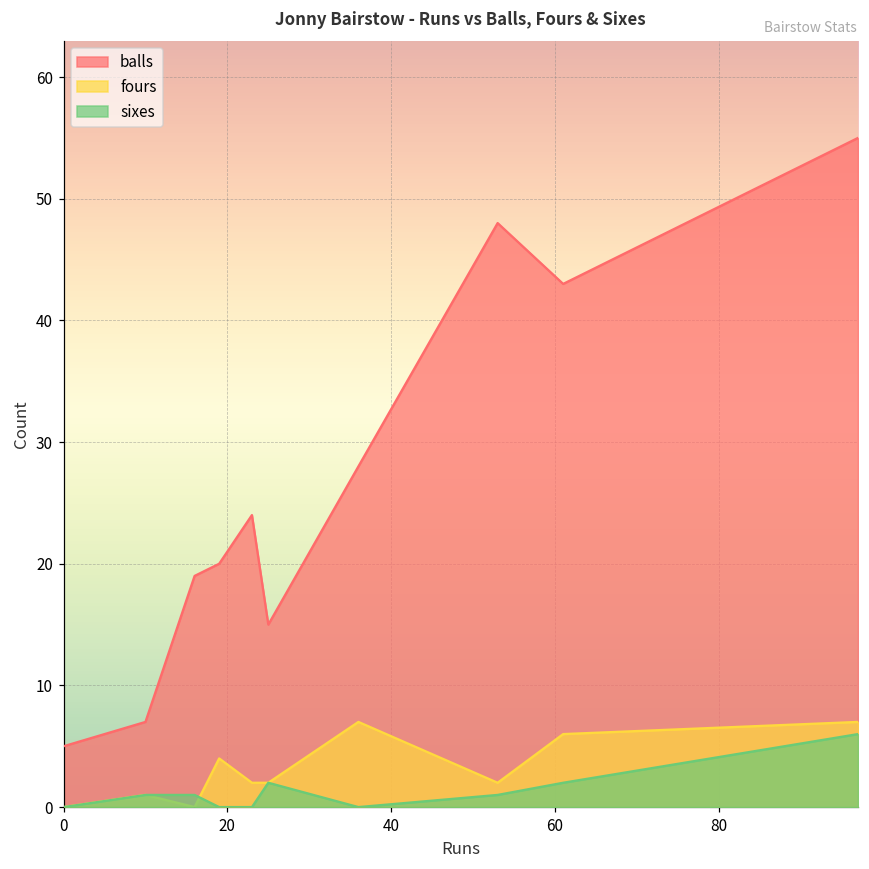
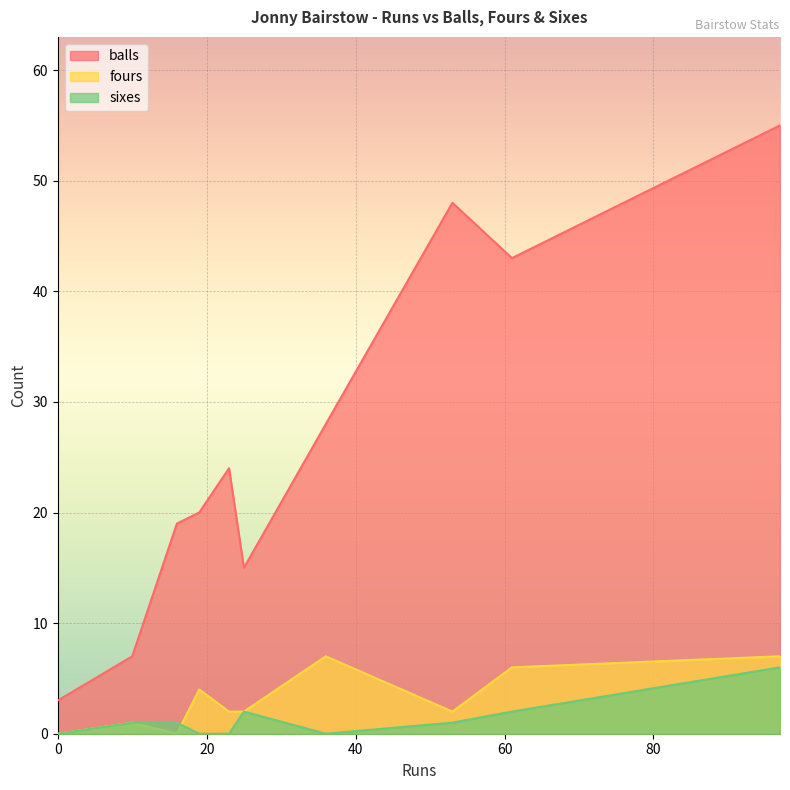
  {
    "balls": {
-     "0": 5
+     "0": 3
    }
  }
